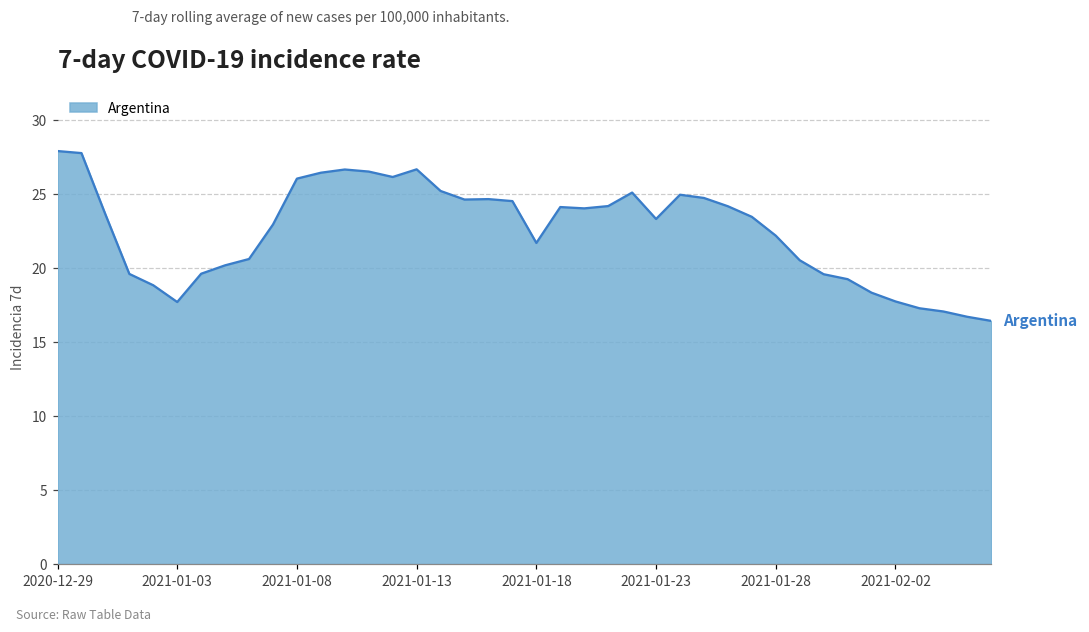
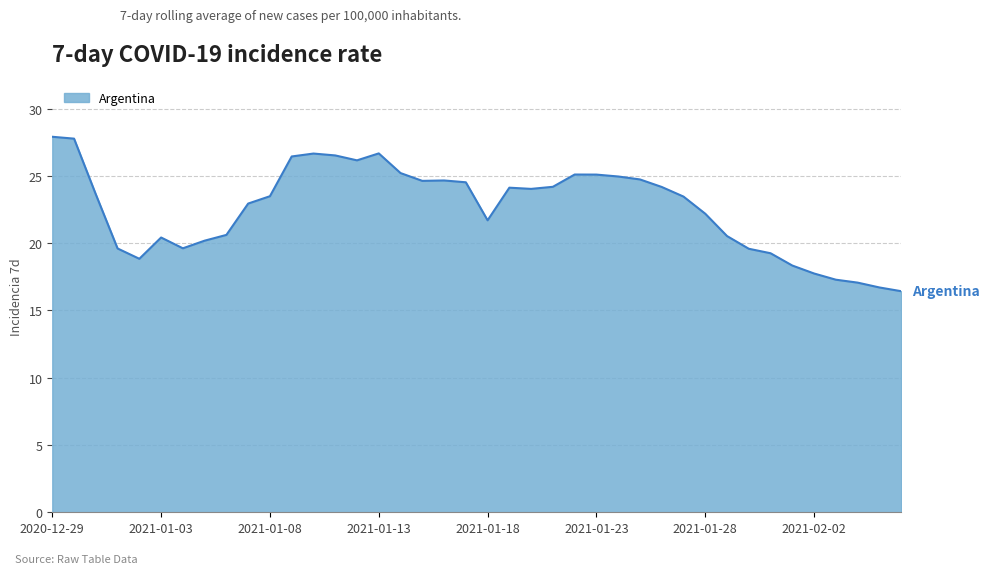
  {
    "2020-12-29": 27.9,
-   "2021-01-03": 17.7,
-   "2021-01-08": 26.0,
+   "2021-01-03": 20.4,
+   "2021-01-08": 23.5,
    "2021-01-13": 26.7,
    "2021-01-18": 21.7,
-   "2021-01-23": 23.3,
+   "2021-01-23": 25.1,
    "2021-01-28": 22.2,
    "2021-02-02": 17.7
  }
